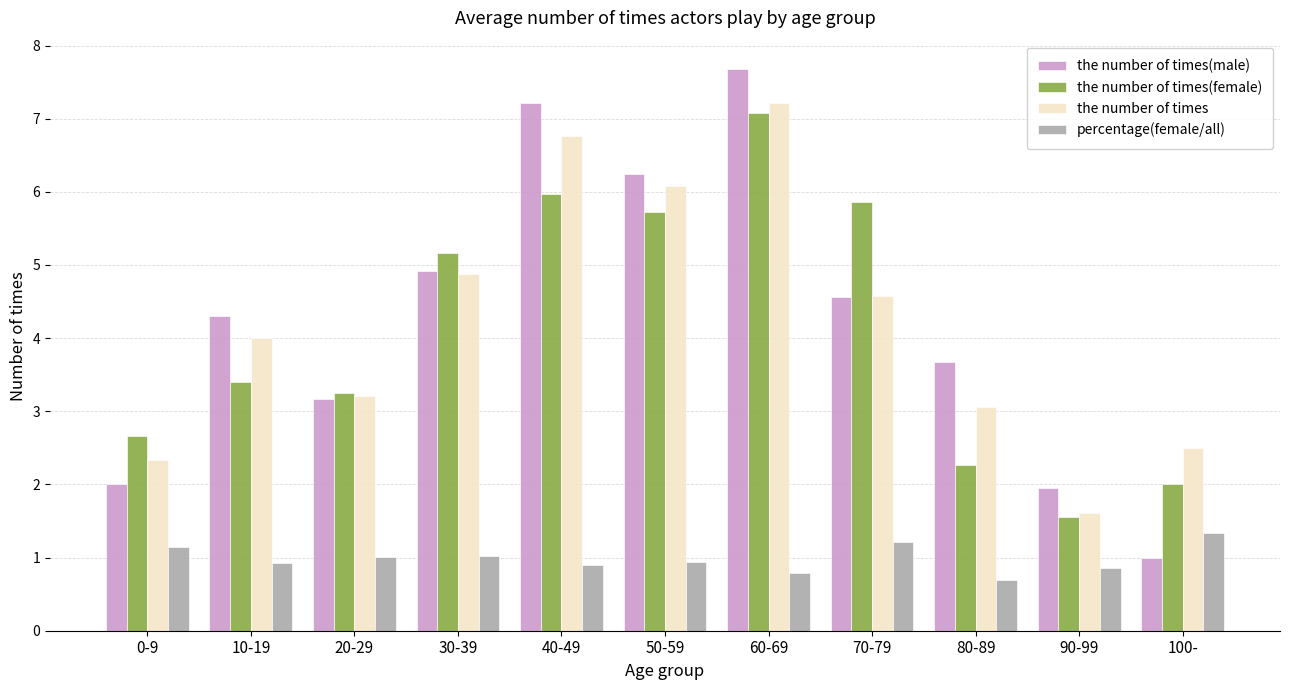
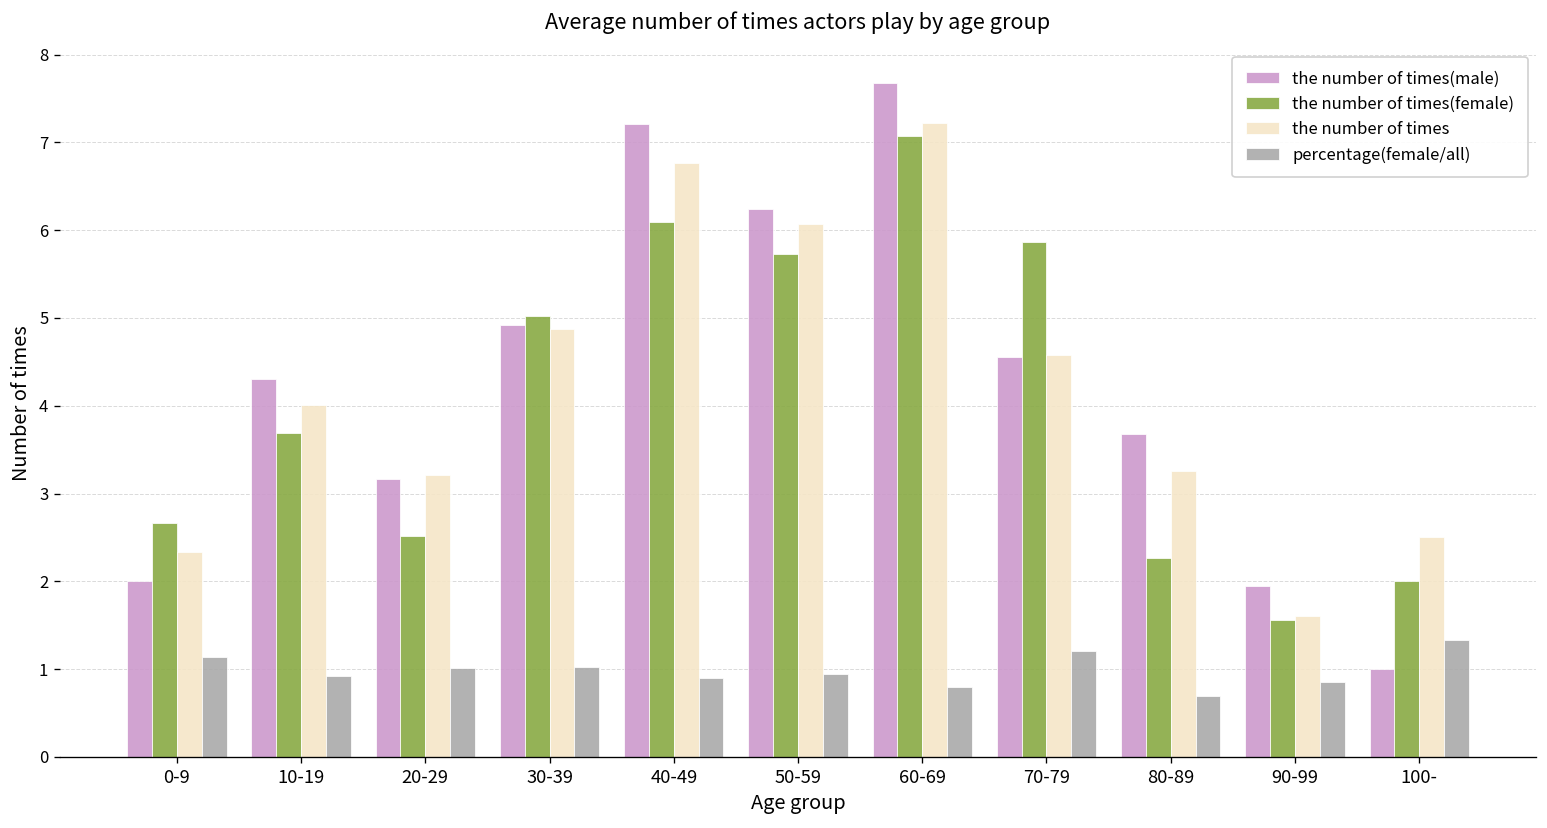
  {
    "the number of times(female)": {
      "0-9": 2.7,
-     "10-19": 3.4,
-     "20-29": 3.2,
-     "30-39": 5.2,
-     "40-49": 6.0,
+     "10-19": 3.7,
+     "20-29": 2.5,
+     "30-39": 5.0,
+     "40-49": 6.1,
      "50-59": 5.7,
      "60-69": 7.1,
      "70-79": 5.9,
      "80-89": 2.3,
      "90-99": 1.6,
      "100-": 2.0
    },
    "the number of times": {
      "0-9": 2.3,
      "10-19": 4.0,
      "20-29": 3.2,
      "30-39": 4.9,
      "40-49": 6.8,
      "50-59": 6.1,
      "60-69": 7.2,
      "70-79": 4.6,
-     "80-89": 3.1,
+     "80-89": 3.3,
      "90-99": 1.6,
      "100-": 2.5
    }
  }
